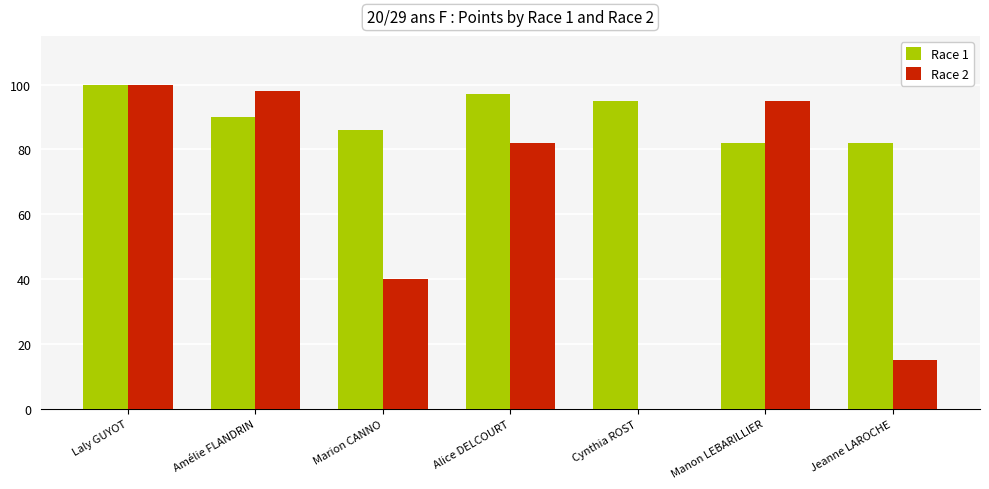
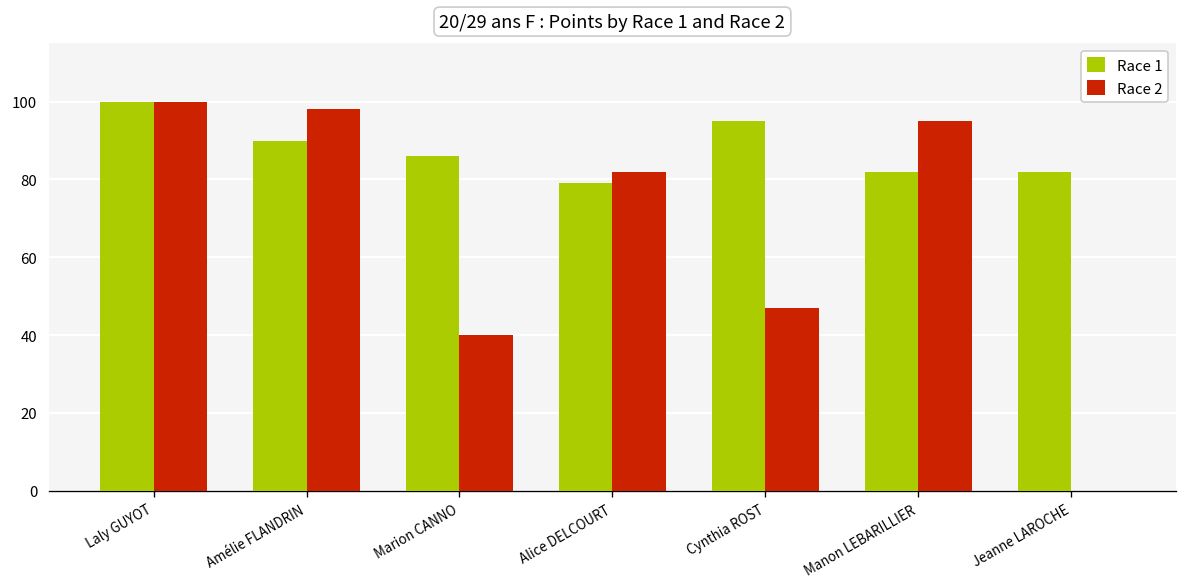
  {
    "Race 1": {
      "Laly GUYOT": 100,
      "Amélie FLANDRIN": 90,
      "Marion CANNO": 86,
-     "Alice DELCOURT": 97,
+     "Alice DELCOURT": 79,
      "Cynthia ROST": 95,
      "Manon LEBARILLIER": 82,
      "Jeanne LAROCHE": 82
    },
    "Race 2": {
      "Laly GUYOT": 100,
      "Amélie FLANDRIN": 98,
      "Marion CANNO": 40,
      "Alice DELCOURT": 82,
-     "Cynthia ROST": 0,
+     "Cynthia ROST": 47,
      "Manon LEBARILLIER": 95,
-     "Jeanne LAROCHE": 15
+     "Jeanne LAROCHE": 0
    }
  }
